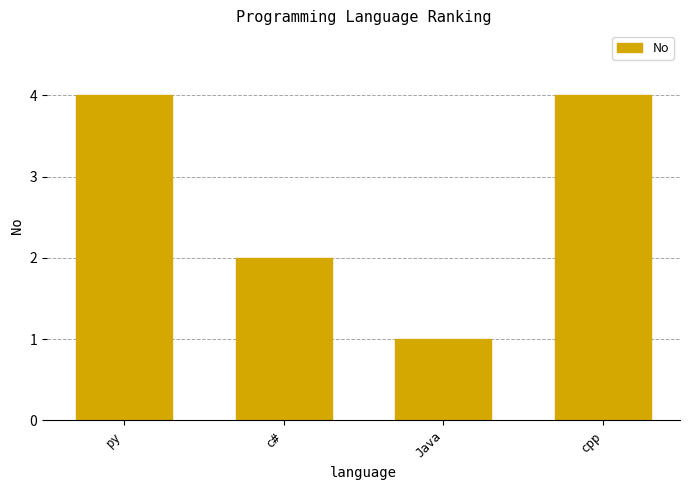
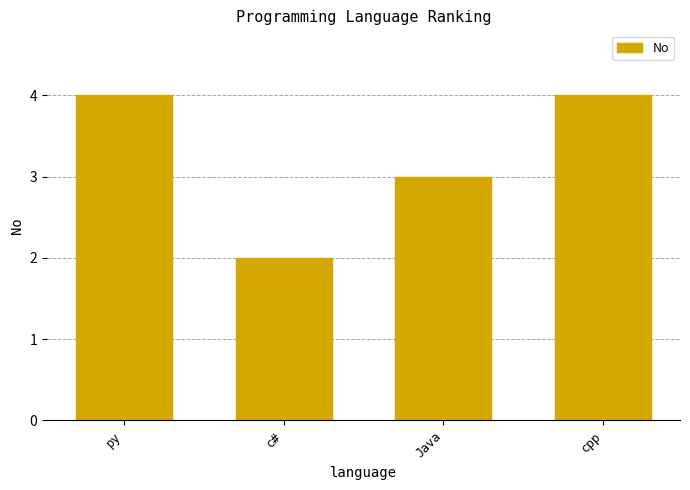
  {
    "py": 4,
    "c#": 2,
-   "Java": 1,
+   "Java": 3,
    "cpp": 4
  }
